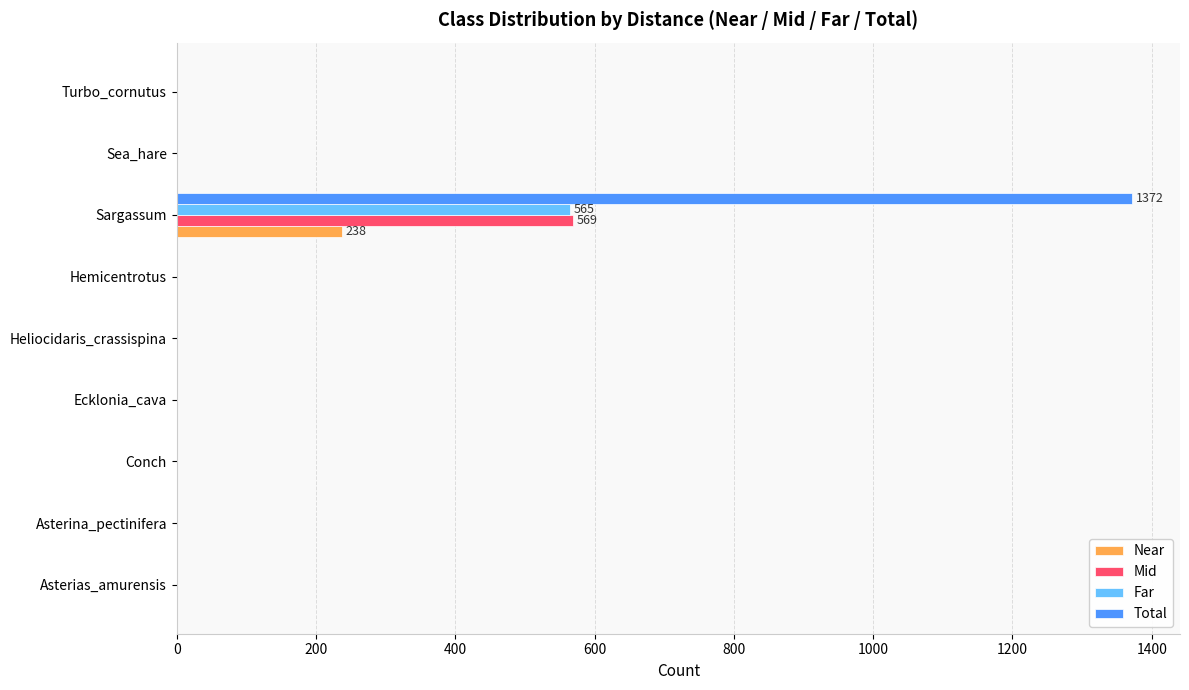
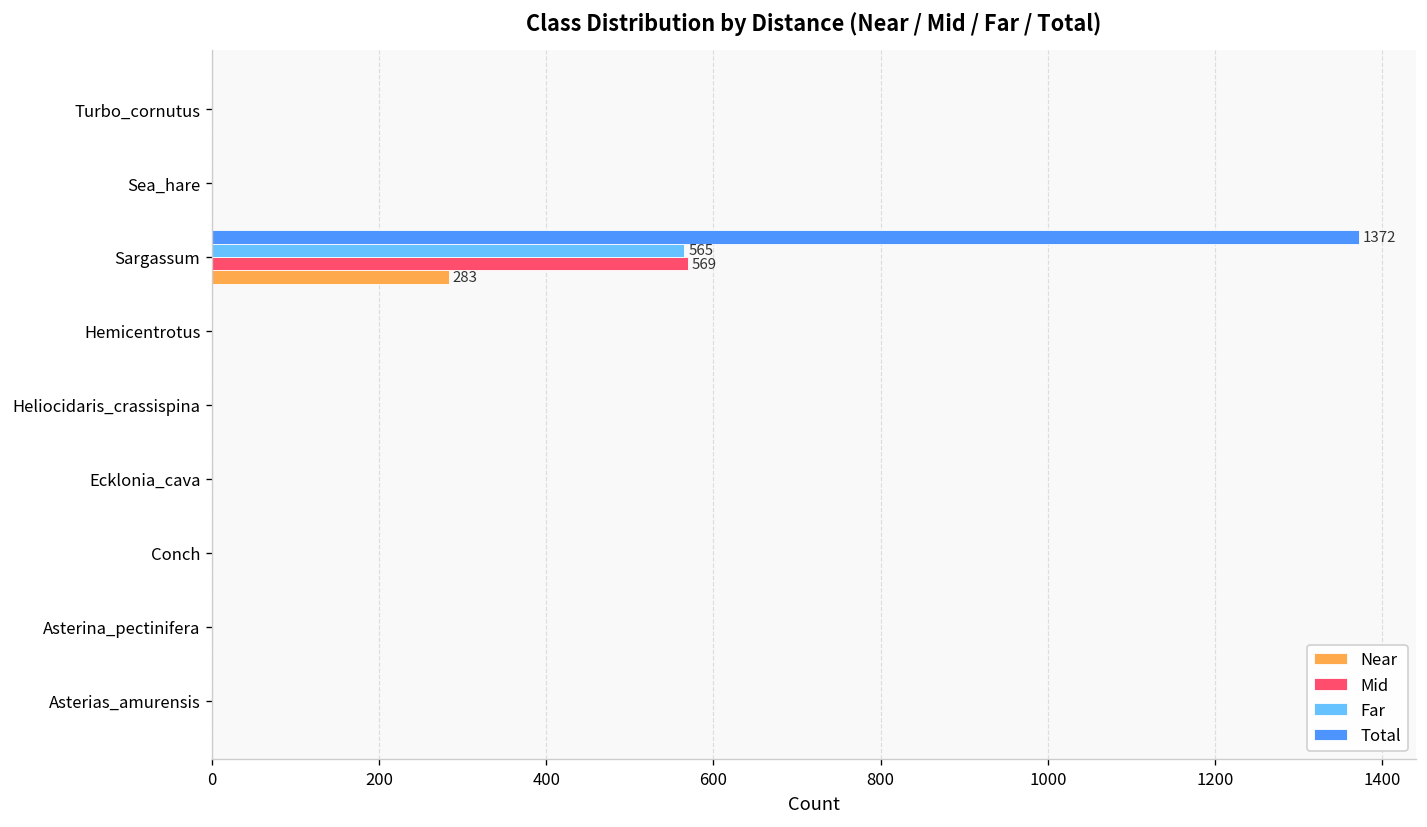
  {
    "Near": {
-     "Sargassum": 238
+     "Sargassum": 283
    },
    "Mid": {
      "Sargassum": 569
    }
  }
